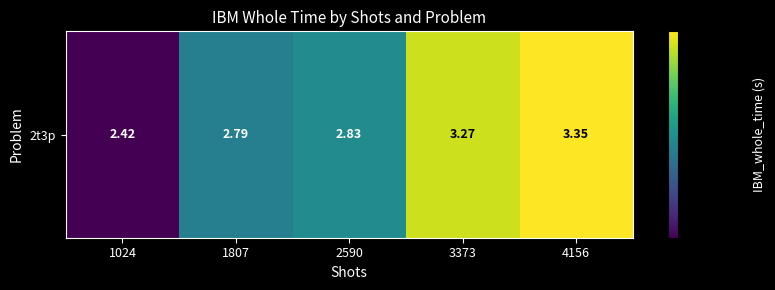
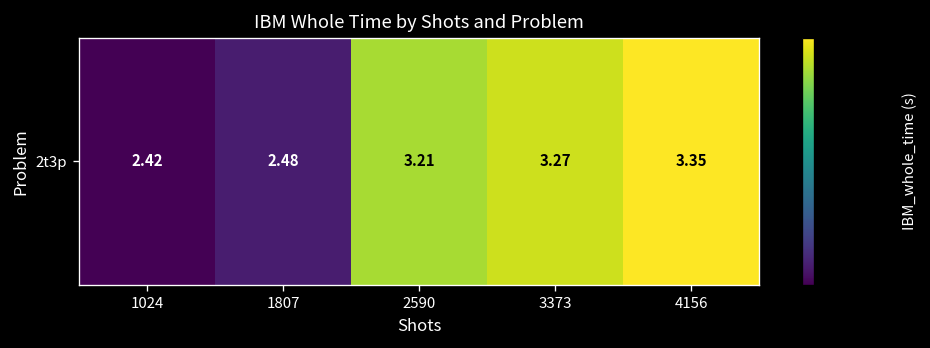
  {
    "2t3p": {
      "1024": 2.42,
-     "1807": 2.79,
-     "2590": 2.83,
+     "1807": 2.48,
+     "2590": 3.21,
      "3373": 3.27,
      "4156": 3.35
    }
  }
